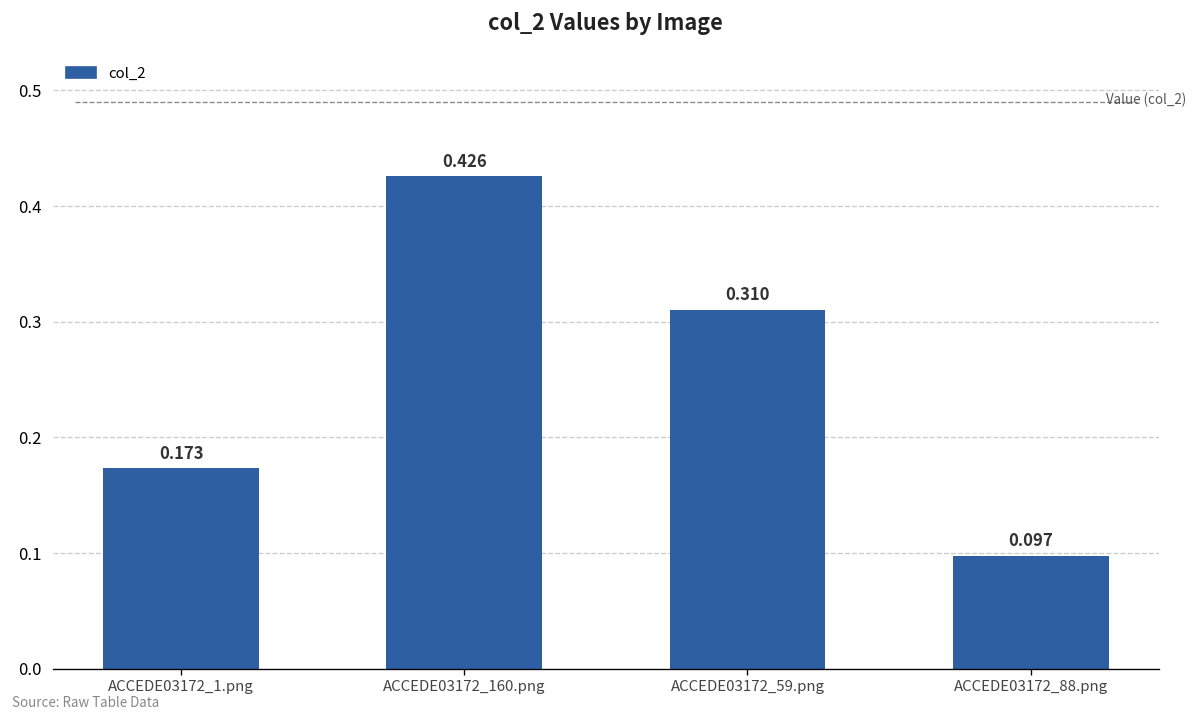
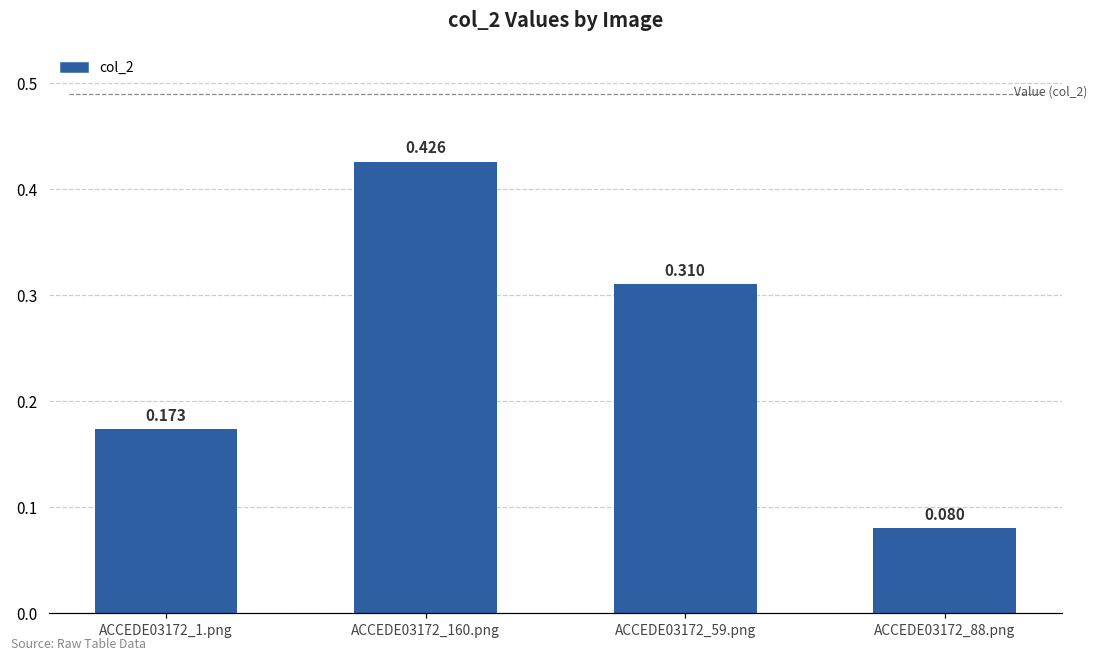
  {
    "ACCEDE03172_1.png": 0.173,
    "ACCEDE03172_160.png": 0.426,
    "ACCEDE03172_59.png": 0.310,
-   "ACCEDE03172_88.png": 0.097
+   "ACCEDE03172_88.png": 0.080
  }
